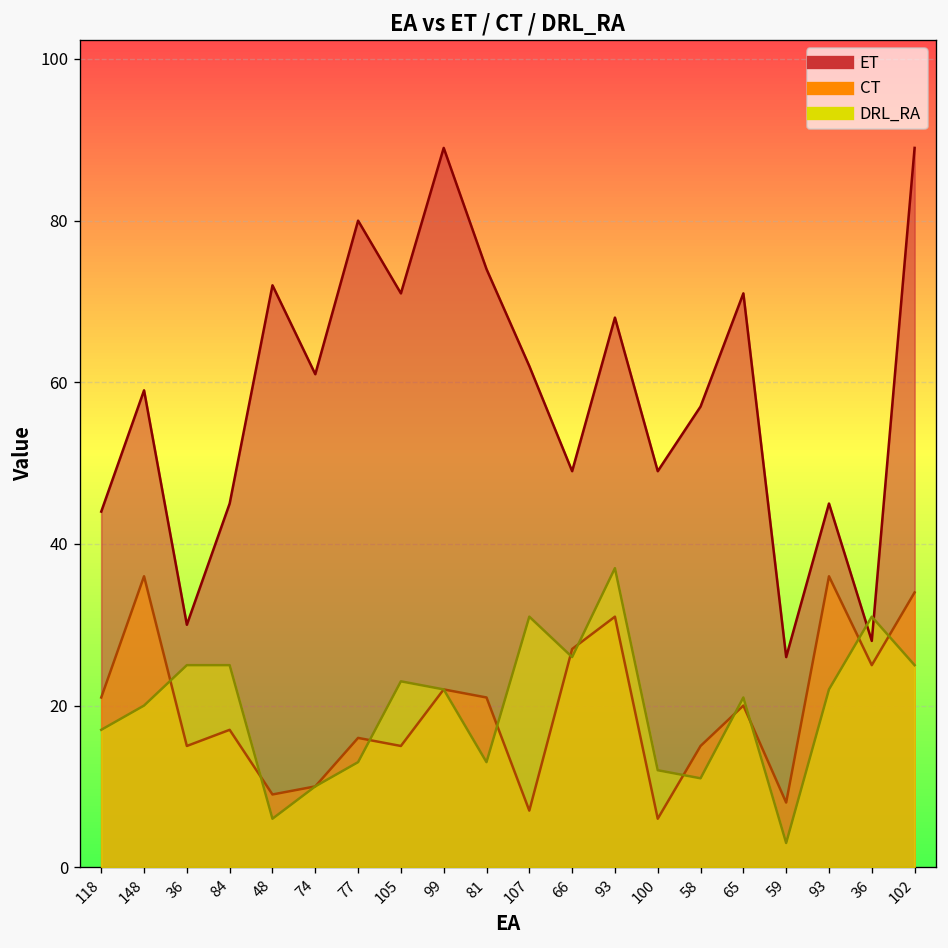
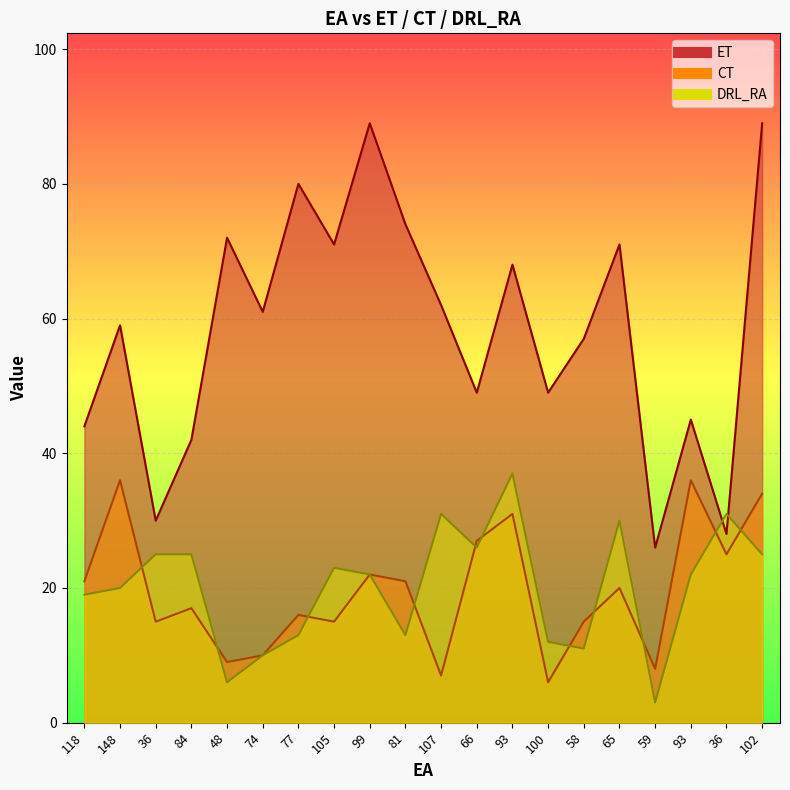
  {
    "ET": {
      "118": 44,
      "148": 59,
-     "84": 45,
+     "84": 42,
      "48": 72,
      "74": 61,
      "77": 80,
      "105": 71,
      "99": 89,
      "81": 74,
      "107": 62,
      "66": 49,
      "100": 49,
      "58": 57,
      "65": 71,
      "59": 26,
      "102": 89
    },
    "CT": {
      "118": 21,
      "148": 36,
      "84": 17,
      "48": 9,
      "77": 16,
      "105": 15,
      "81": 21,
      "107": 7,
      "66": 27,
      "100": 6,
      "58": 15,
      "65": 20,
      "59": 8,
      "102": 34
    },
    "DRL_RA": {
-     "118": 17,
+     "118": 19,
      "148": 20,
      "84": 25,
      "48": 6,
      "77": 13,
      "105": 23,
      "81": 13,
      "107": 31,
      "66": 26,
      "100": 12,
      "58": 11,
-     "65": 21,
+     "65": 30,
      "59": 3,
      "102": 25
    }
  }
